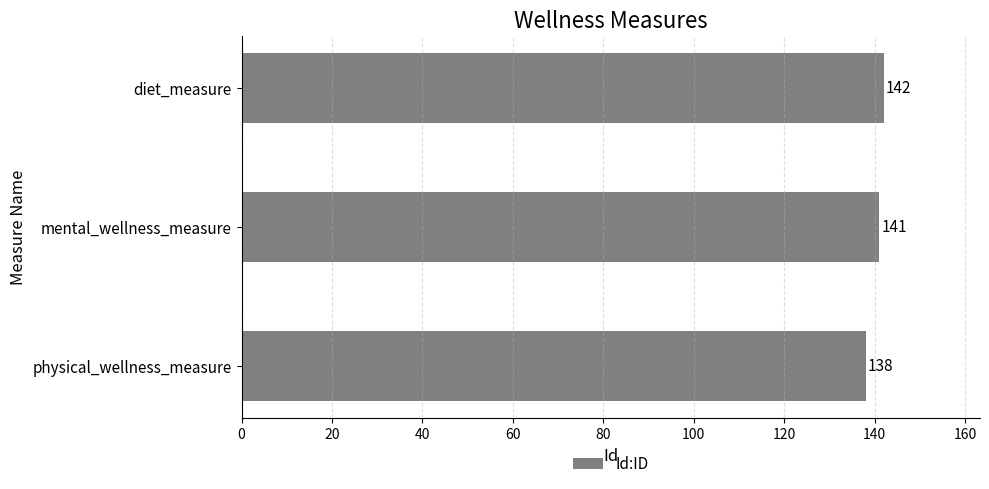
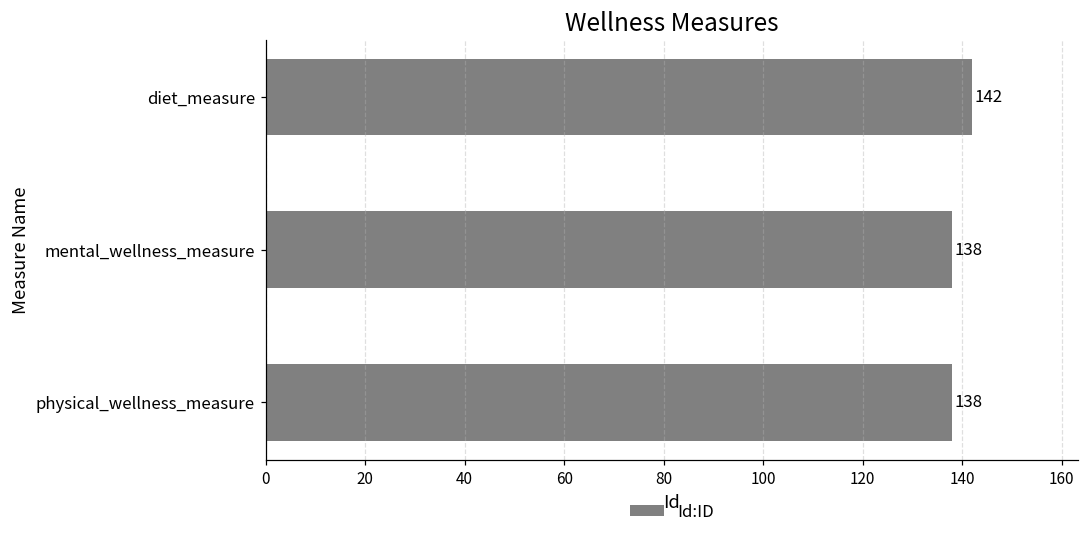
  {
    "diet_measure": 142,
-   "mental_wellness_measure": 141,
+   "mental_wellness_measure": 138,
    "physical_wellness_measure": 138
  }
